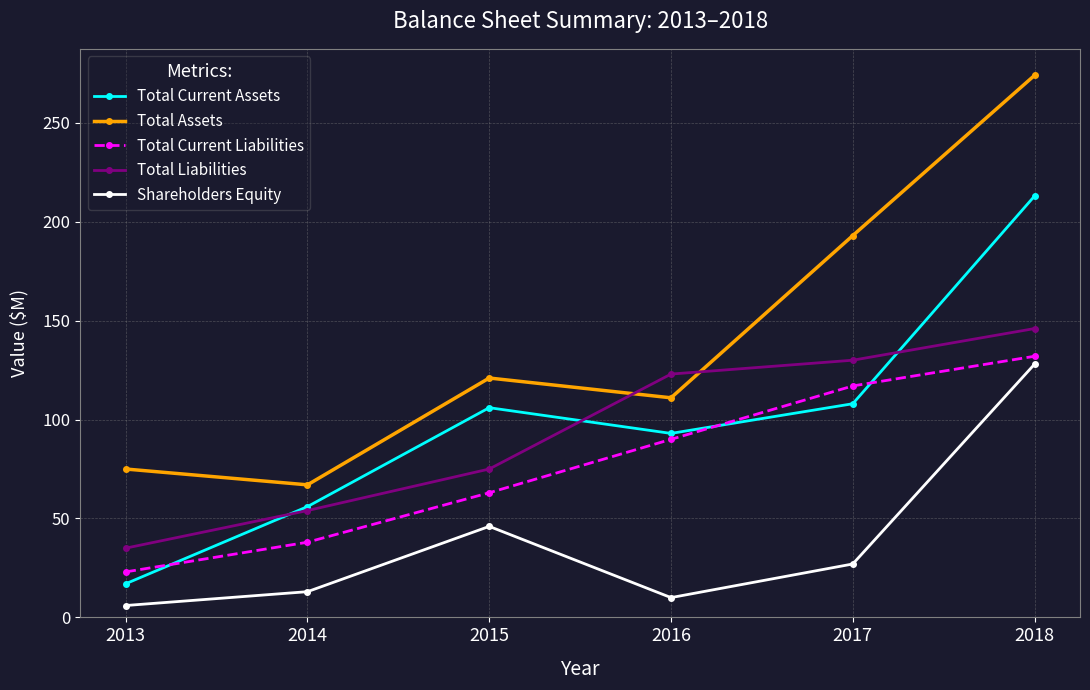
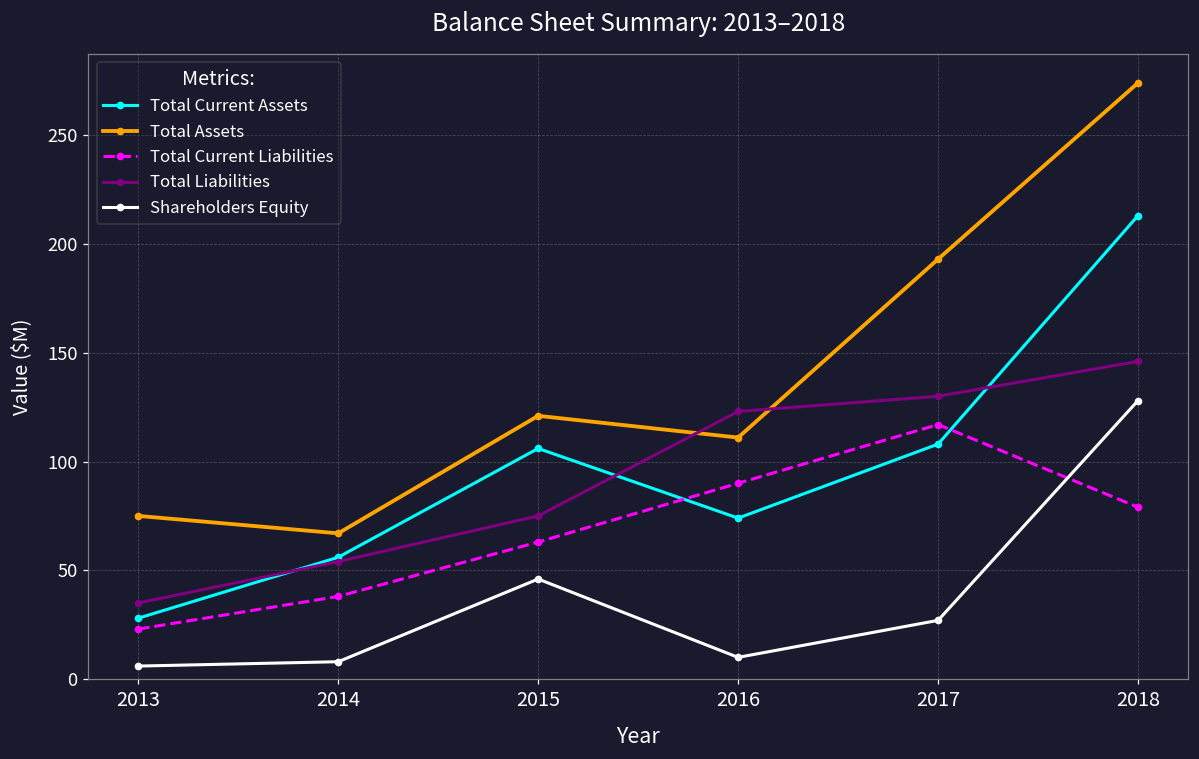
  {
    "Total Current Assets": {
-     "2013": 17,
+     "2013": 28,
      "2014": 56,
      "2015": 106,
-     "2016": 93,
+     "2016": 74,
      "2017": 108,
      "2018": 213
    },
    "Total Assets": {
      "2013": 75,
      "2014": 67,
      "2015": 121,
      "2016": 111,
      "2017": 193,
      "2018": 274
    },
    "Total Current Liabilities": {
      "2013": 23,
      "2014": 38,
      "2015": 63,
      "2016": 90,
      "2017": 117,
-     "2018": 132
+     "2018": 79
    },
    "Total Liabilities": {
      "2013": 35,
      "2014": 54,
      "2015": 75,
      "2016": 123,
      "2017": 130,
      "2018": 146
    },
    "Shareholders Equity": {
      "2013": 6,
-     "2014": 13,
+     "2014": 8,
      "2015": 46,
      "2016": 10,
      "2017": 27,
      "2018": 128
    }
  }
